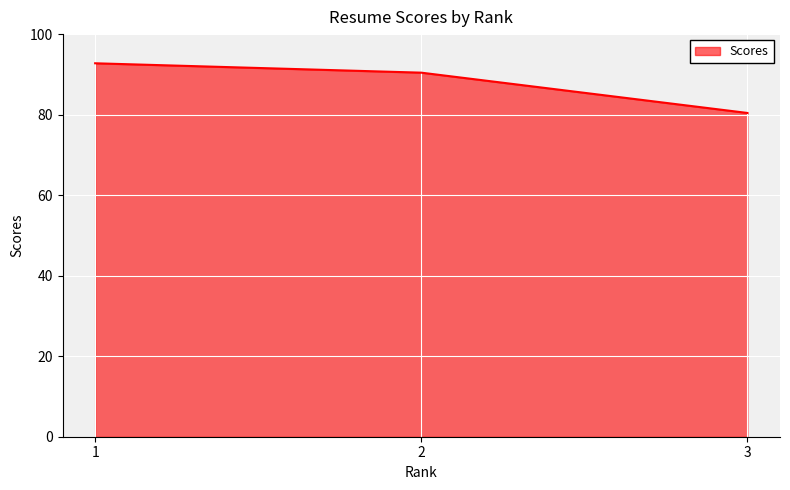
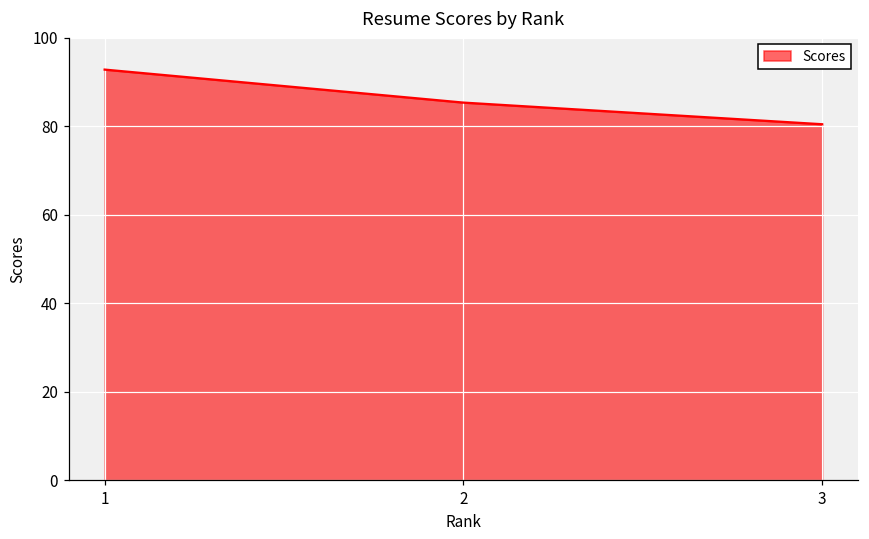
  {
    "1": 93,
-   "2": 90,
+   "2": 85,
    "3": 80
  }
